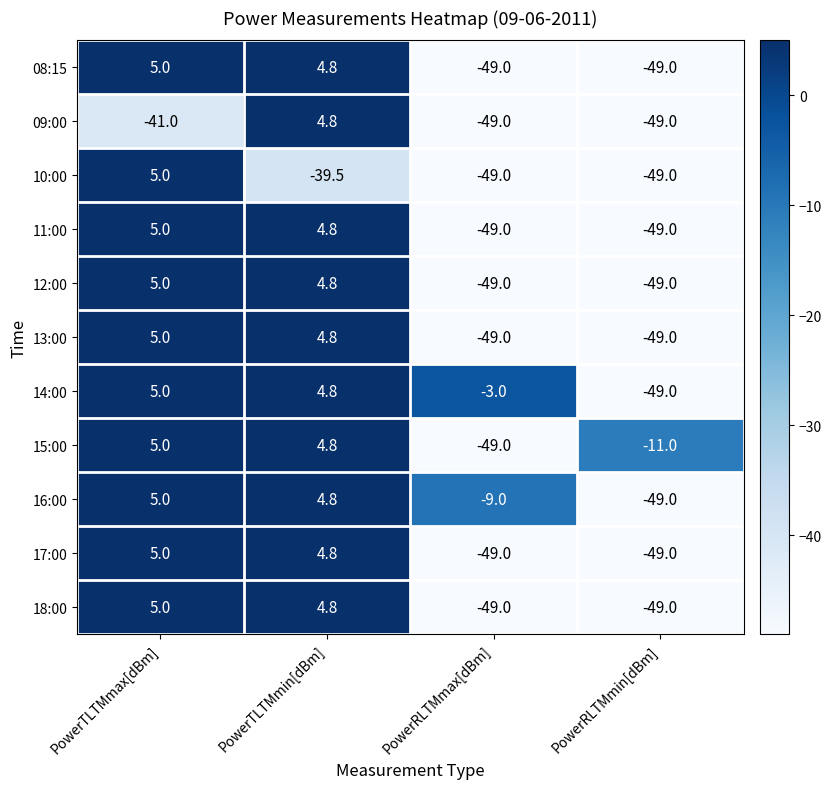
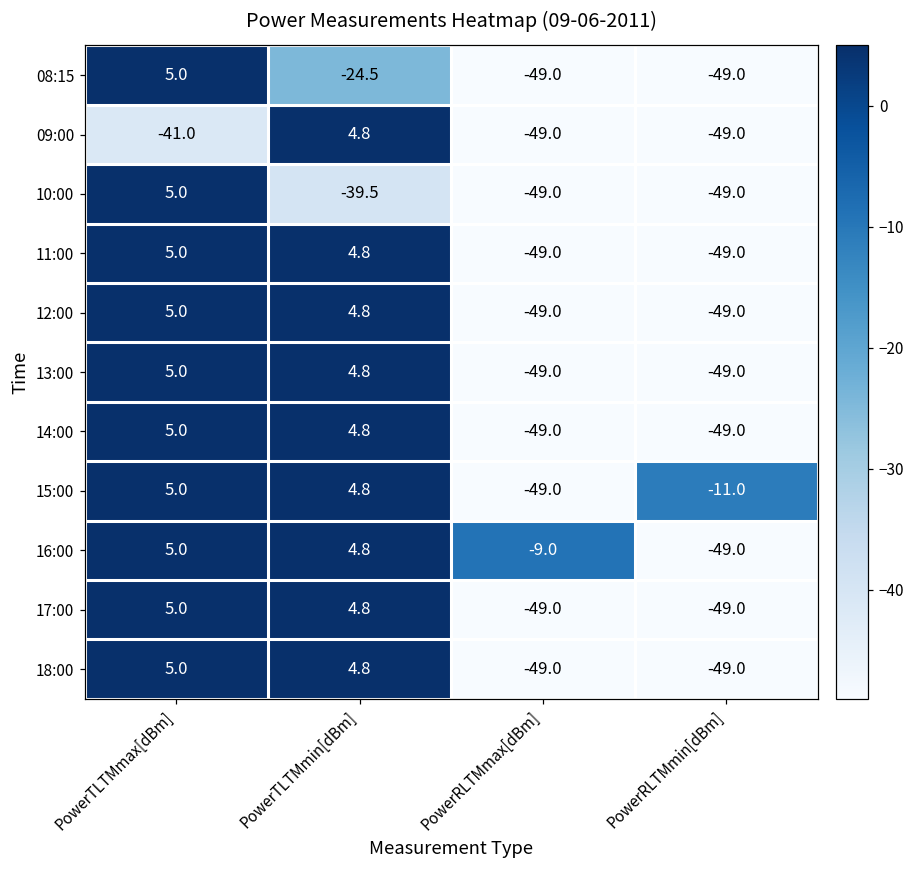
  {
    "08:15": {
      "PowerTLTMmax[dBm]": 5.0,
-     "PowerTLTMmin[dBm]": 4.8,
+     "PowerTLTMmin[dBm]": -24.5,
      "PowerRLTMmax[dBm]": -49.0,
      "PowerRLTMmin[dBm]": -49.0
    },
    "09:00": {
      "PowerTLTMmax[dBm]": -41.0,
      "PowerTLTMmin[dBm]": 4.8,
      "PowerRLTMmax[dBm]": -49.0,
      "PowerRLTMmin[dBm]": -49.0
    },
    "10:00": {
      "PowerTLTMmax[dBm]": 5.0,
      "PowerTLTMmin[dBm]": -39.5,
      "PowerRLTMmax[dBm]": -49.0,
      "PowerRLTMmin[dBm]": -49.0
    },
    "11:00": {
      "PowerTLTMmax[dBm]": 5.0,
      "PowerTLTMmin[dBm]": 4.8,
      "PowerRLTMmax[dBm]": -49.0,
      "PowerRLTMmin[dBm]": -49.0
    },
    "12:00": {
      "PowerTLTMmax[dBm]": 5.0,
      "PowerTLTMmin[dBm]": 4.8,
      "PowerRLTMmax[dBm]": -49.0,
      "PowerRLTMmin[dBm]": -49.0
    },
    "13:00": {
      "PowerTLTMmax[dBm]": 5.0,
      "PowerTLTMmin[dBm]": 4.8,
      "PowerRLTMmax[dBm]": -49.0,
      "PowerRLTMmin[dBm]": -49.0
    },
    "14:00": {
      "PowerTLTMmax[dBm]": 5.0,
      "PowerTLTMmin[dBm]": 4.8,
-     "PowerRLTMmax[dBm]": -3.0,
+     "PowerRLTMmax[dBm]": -49.0,
      "PowerRLTMmin[dBm]": -49.0
    },
    "15:00": {
      "PowerTLTMmax[dBm]": 5.0,
      "PowerTLTMmin[dBm]": 4.8,
      "PowerRLTMmax[dBm]": -49.0,
      "PowerRLTMmin[dBm]": -11.0
    },
    "16:00": {
      "PowerTLTMmax[dBm]": 5.0,
      "PowerTLTMmin[dBm]": 4.8,
      "PowerRLTMmax[dBm]": -9.0,
      "PowerRLTMmin[dBm]": -49.0
    },
    "17:00": {
      "PowerTLTMmax[dBm]": 5.0,
      "PowerTLTMmin[dBm]": 4.8,
      "PowerRLTMmax[dBm]": -49.0,
      "PowerRLTMmin[dBm]": -49.0
    },
    "18:00": {
      "PowerTLTMmax[dBm]": 5.0,
      "PowerTLTMmin[dBm]": 4.8,
      "PowerRLTMmax[dBm]": -49.0,
      "PowerRLTMmin[dBm]": -49.0
    }
  }
